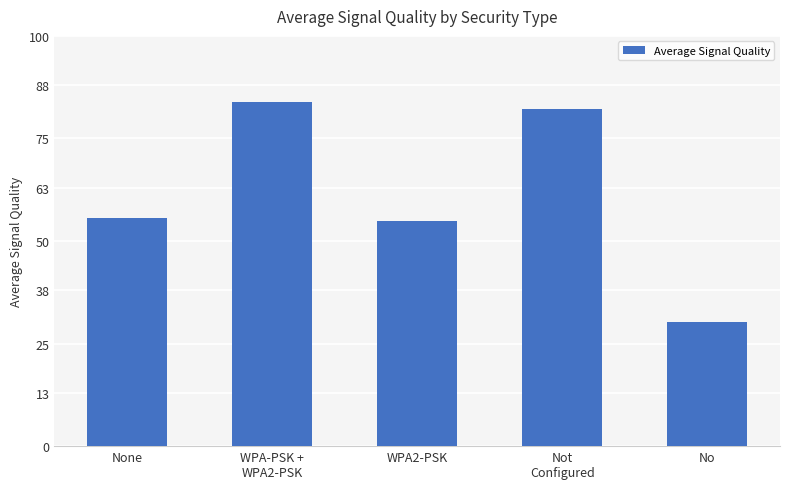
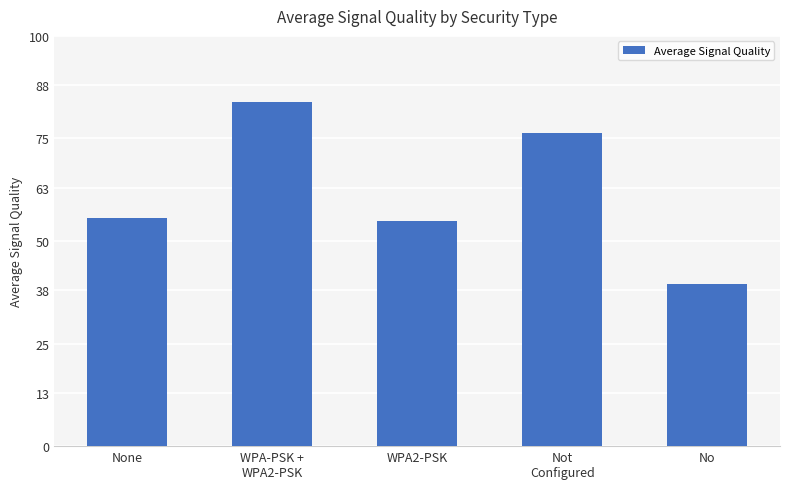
  {
    "None": 56,
    "WPA-PSK + WPA2-PSK": 84,
    "WPA2-PSK": 55,
-   "Not Configured": 82,
-   "No": 30
+   "Not Configured": 76,
+   "No": 40
  }
